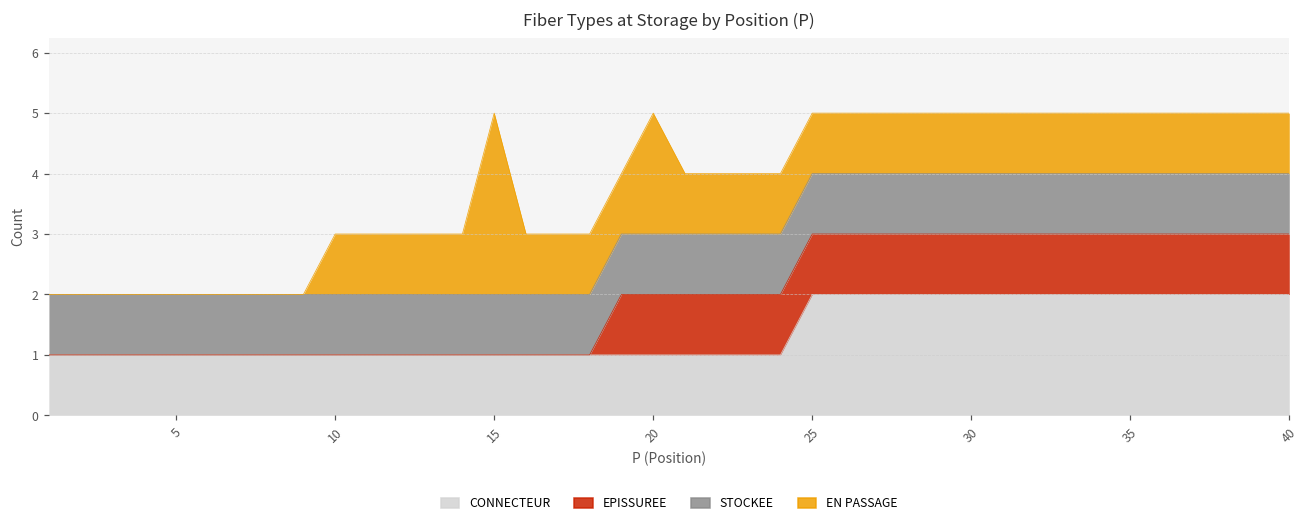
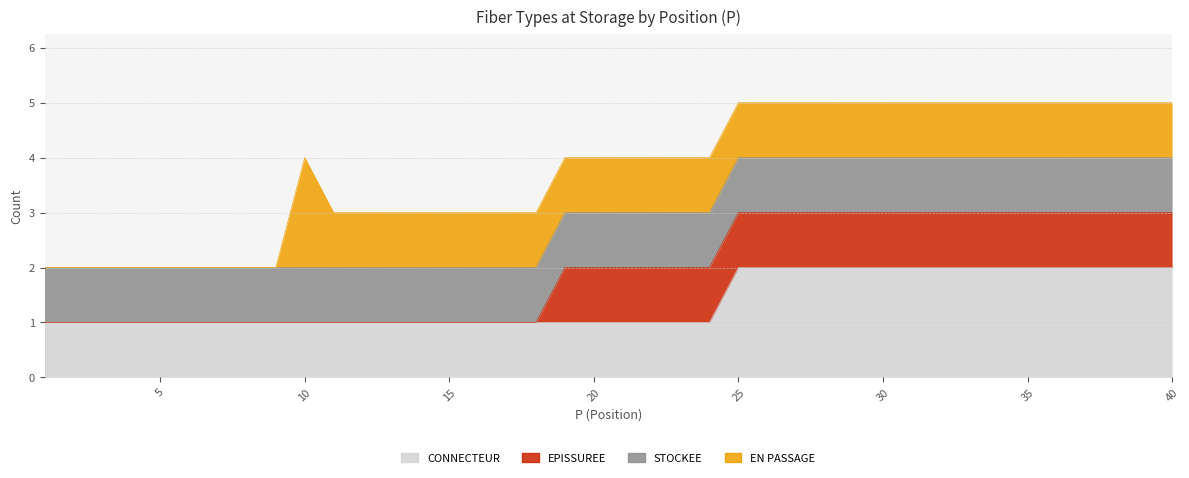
  {
    "CONNECTEUR": {
      "20": 1,
      "25": 2,
      "30": 2,
      "35": 2,
      "40": 2
    },
    "EPISSUREE": {
      "20": 2,
      "25": 3,
      "30": 3,
      "35": 3,
      "40": 3
    },
    "STOCKEE": {
      "10": 2,
      "15": 2,
      "20": 3,
      "25": 4,
      "30": 4,
      "35": 4,
      "40": 4
    },
    "EN PASSAGE": {
-     "10": 1,
-     "15": 3,
-     "20": 2,
+     "10": 2,
+     "15": 1,
+     "20": 1,
      "25": 5,
      "30": 5,
      "35": 5,
      "40": 5
    }
  }
